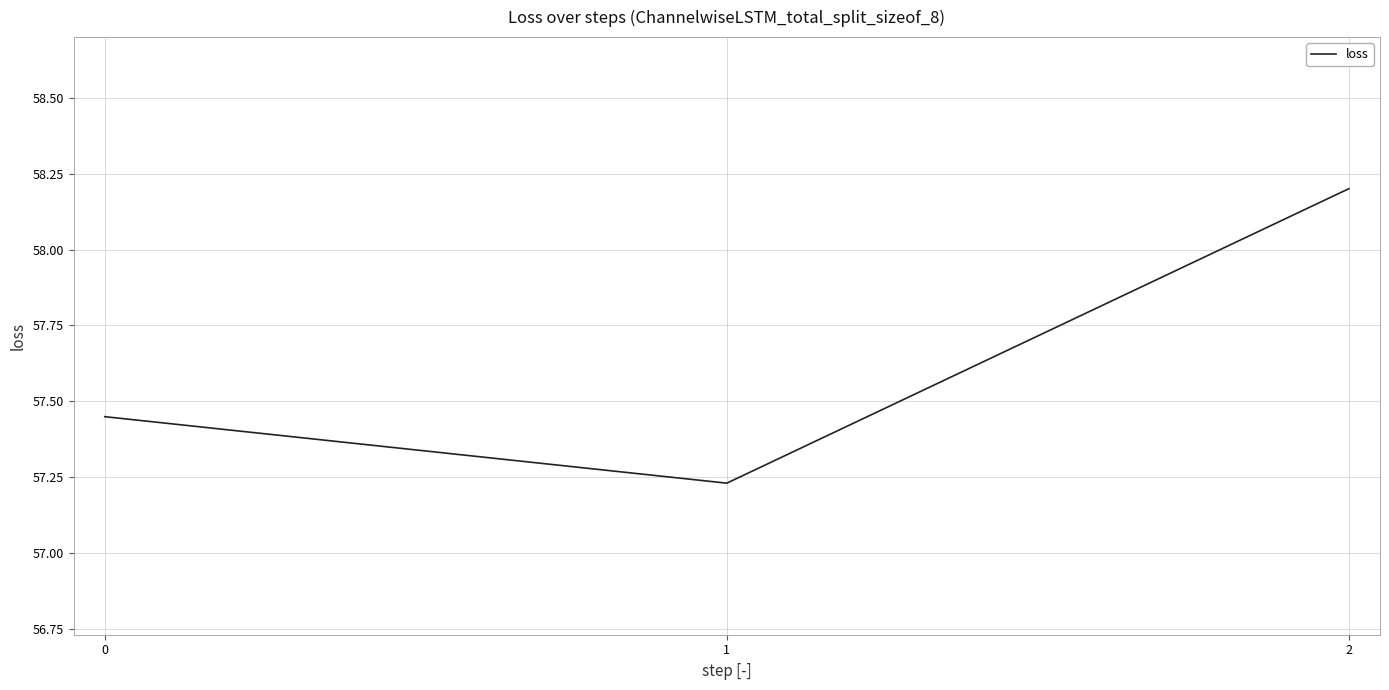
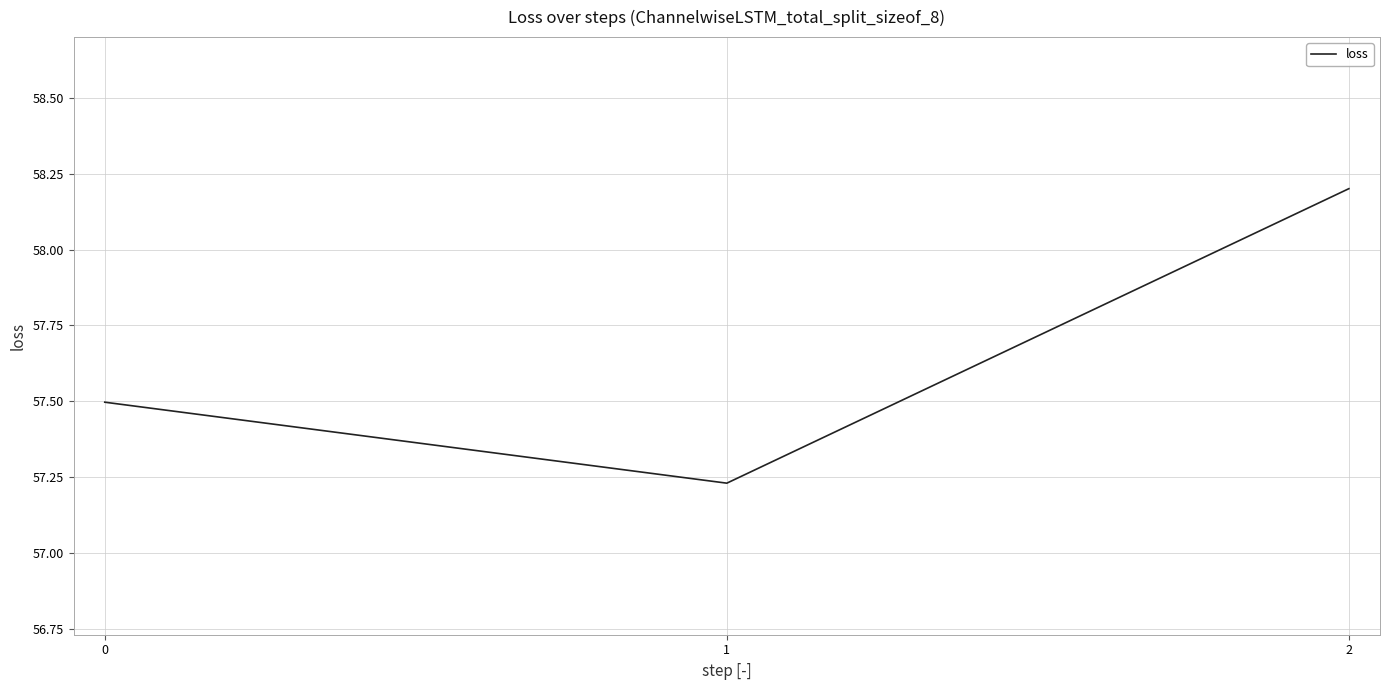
  {
-   "0": 57.45,
+   "0": 57.50,
    "1": 57.23,
    "2": 58.20
  }
